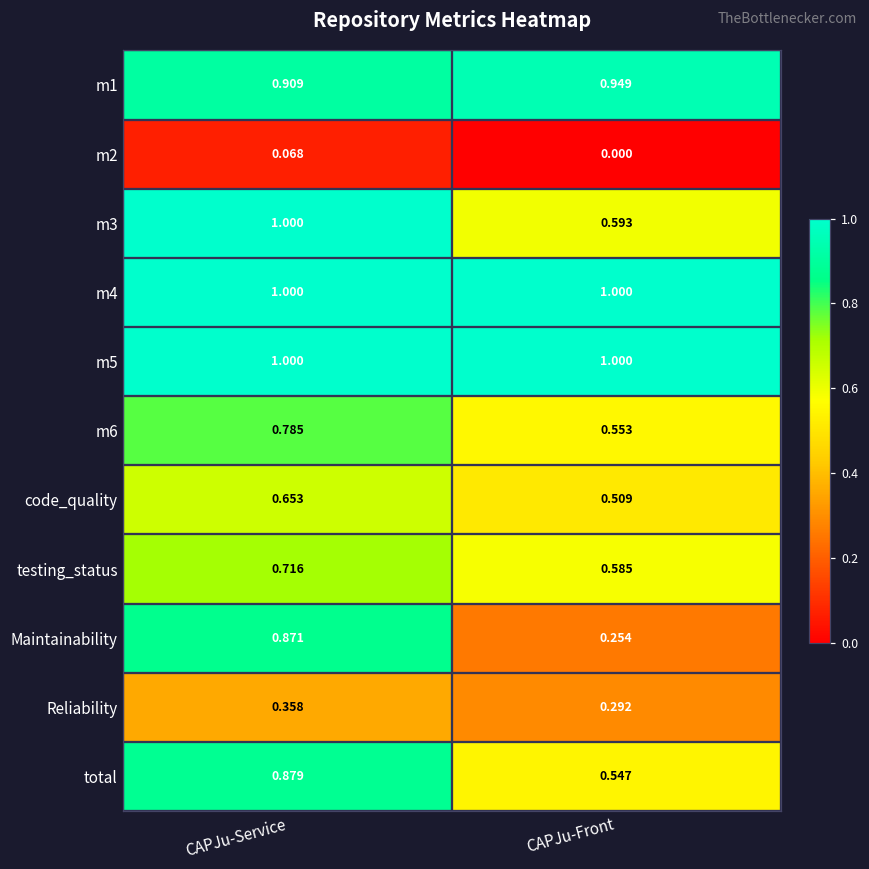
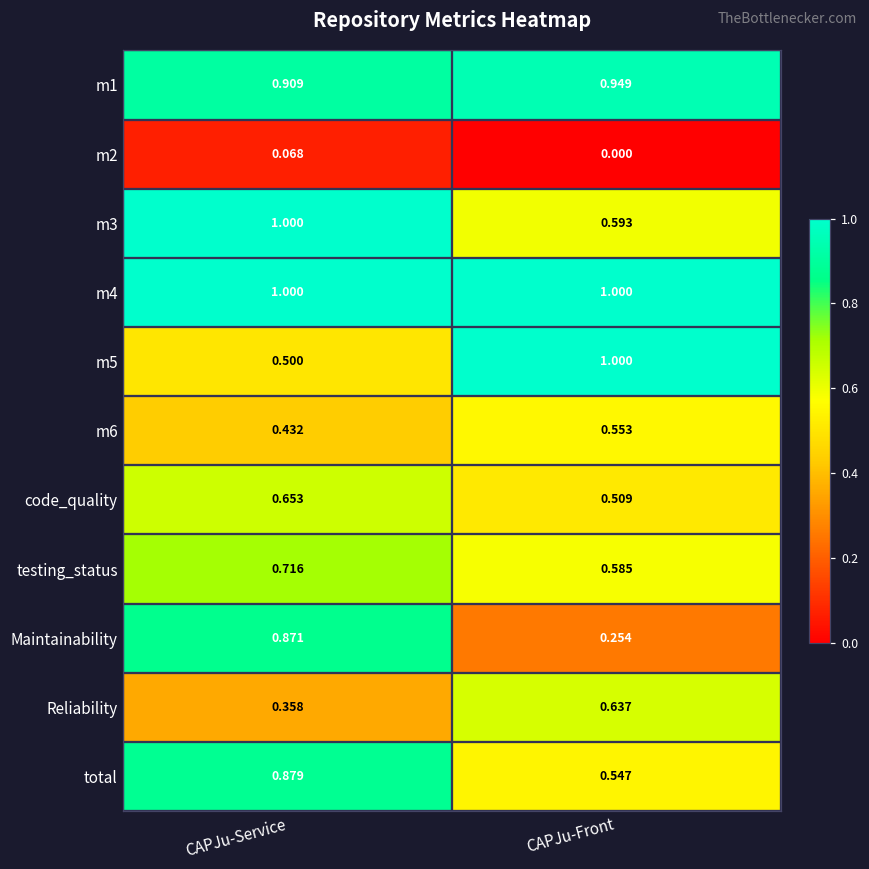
  {
    "m1": {
      "CAPJu-Service": 0.909,
      "CAPJu-Front": 0.949
    },
    "m2": {
      "CAPJu-Service": 0.068,
      "CAPJu-Front": 0.000
    },
    "m3": {
      "CAPJu-Service": 1.000,
      "CAPJu-Front": 0.593
    },
    "m4": {
      "CAPJu-Service": 1.000,
      "CAPJu-Front": 1.000
    },
    "m5": {
-     "CAPJu-Service": 1.000,
+     "CAPJu-Service": 0.500,
      "CAPJu-Front": 1.000
    },
    "m6": {
-     "CAPJu-Service": 0.785,
+     "CAPJu-Service": 0.432,
      "CAPJu-Front": 0.553
    },
    "code_quality": {
      "CAPJu-Service": 0.653,
      "CAPJu-Front": 0.509
    },
    "testing_status": {
      "CAPJu-Service": 0.716,
      "CAPJu-Front": 0.585
    },
    "Maintainability": {
      "CAPJu-Service": 0.871,
      "CAPJu-Front": 0.254
    },
    "Reliability": {
      "CAPJu-Service": 0.358,
-     "CAPJu-Front": 0.292
+     "CAPJu-Front": 0.637
    },
    "total": {
      "CAPJu-Service": 0.879,
      "CAPJu-Front": 0.547
    }
  }
